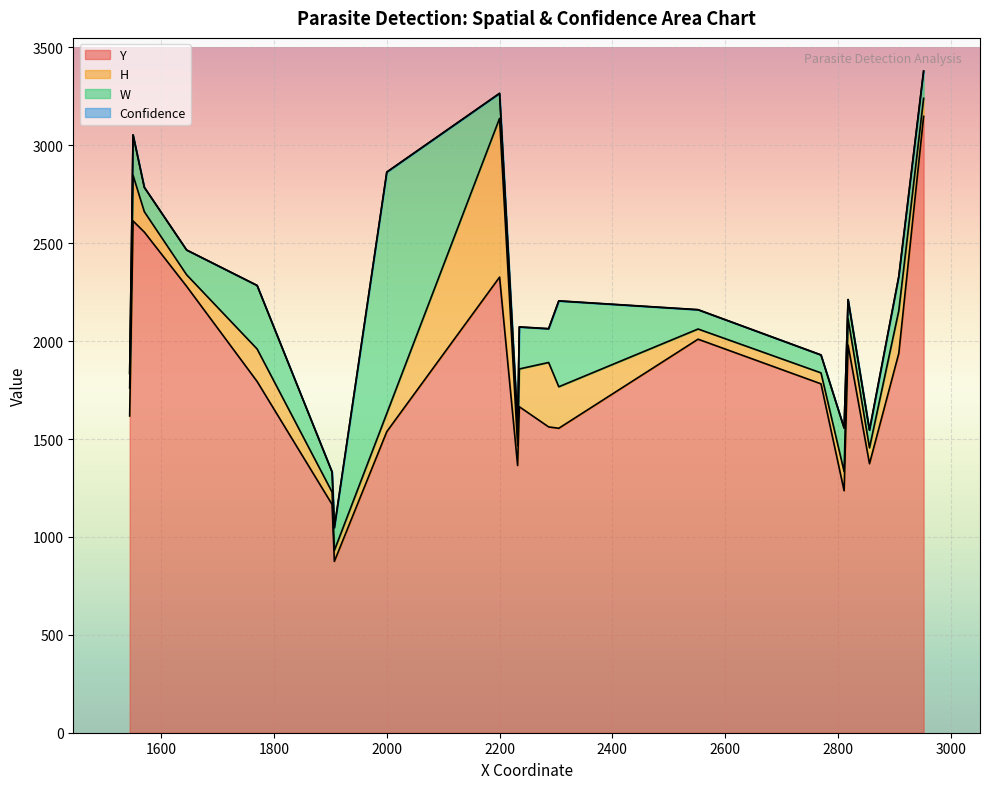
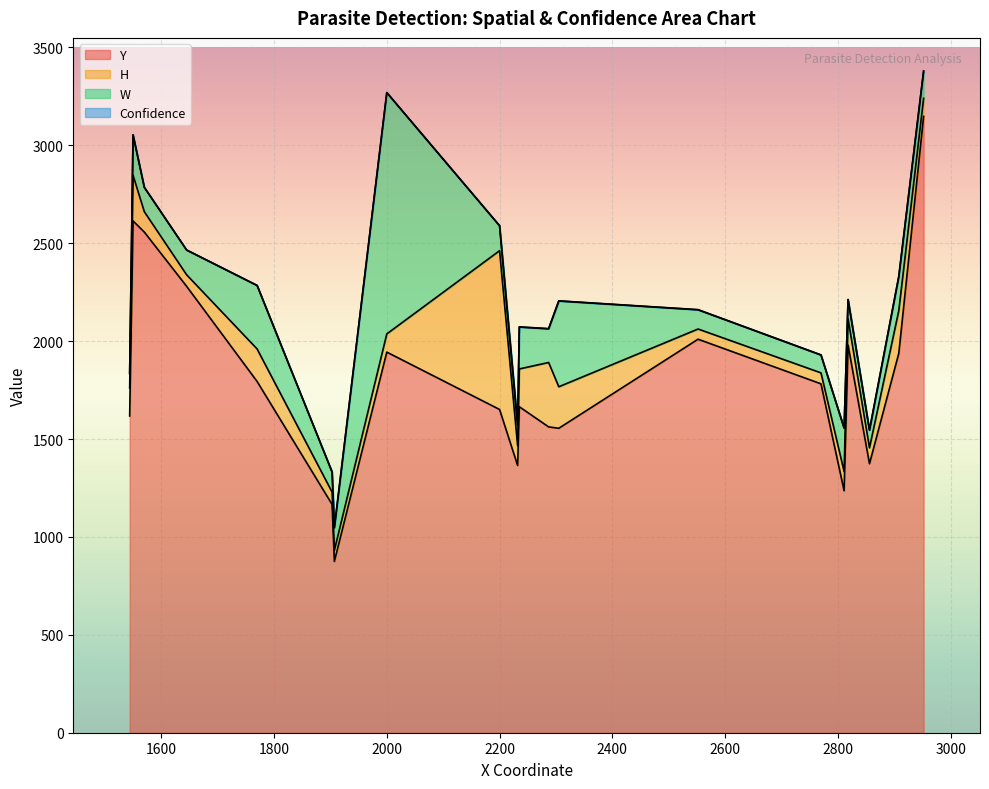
  {
    "Y": {
-     "2000": 1540,
-     "2200": 2330
+     "2000": 1940,
+     "2200": 1650
    },
    "H": {
      "2000": 90,
      "2200": 810
    }
  }
